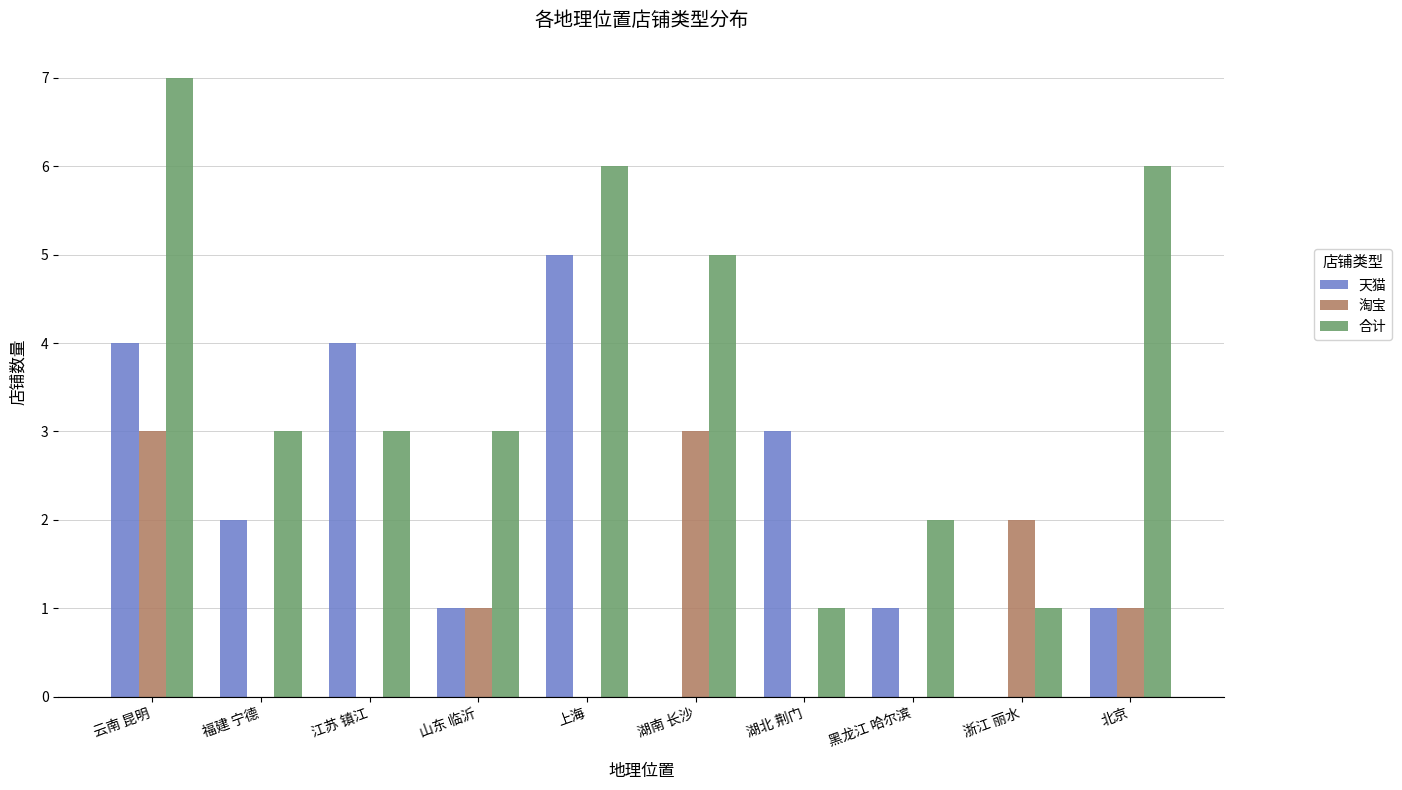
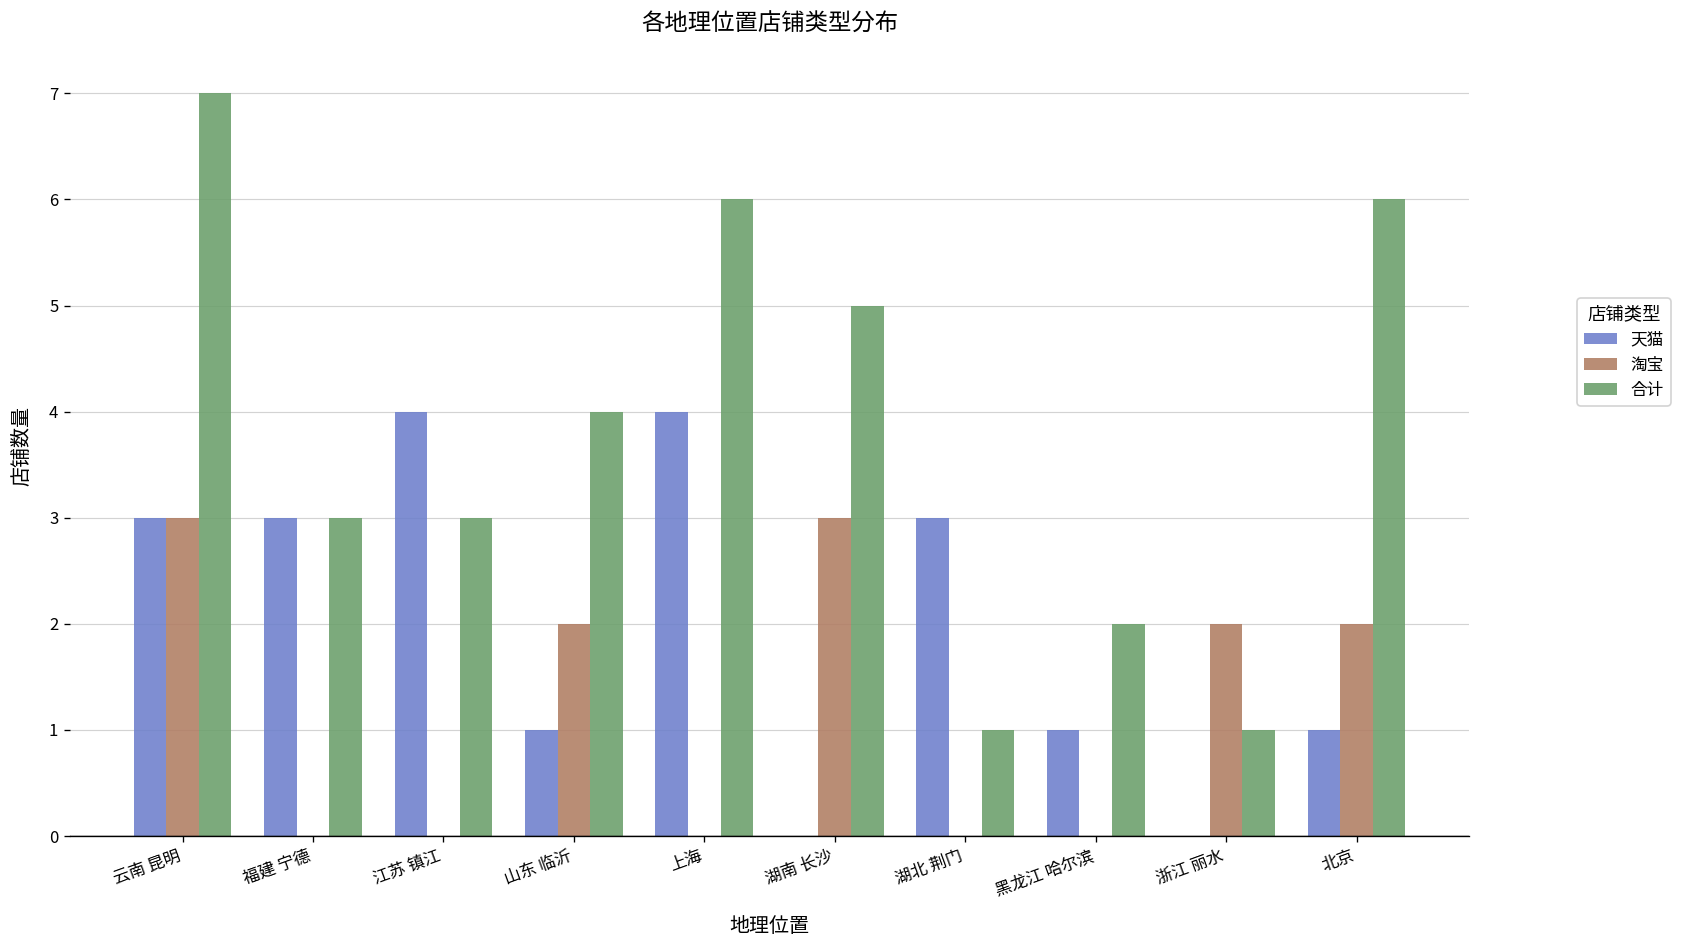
  {
    "天猫": {
-     "云南 昆明": 4,
-     "福建 宁德": 2,
+     "云南 昆明": 3,
+     "福建 宁德": 3,
      "江苏 镇江": 4,
      "山东 临沂": 1,
-     "上海": 5,
+     "上海": 4,
      "湖南 长沙": 0,
      "湖北 荆门": 3,
      "黑龙江 哈尔滨": 1,
      "浙江 丽水": 0,
      "北京": 1
    },
    "淘宝": {
      "云南 昆明": 3,
      "福建 宁德": 0,
      "江苏 镇江": 0,
-     "山东 临沂": 1,
+     "山东 临沂": 2,
      "上海": 0,
      "湖南 长沙": 3,
      "湖北 荆门": 0,
      "黑龙江 哈尔滨": 0,
      "浙江 丽水": 2,
-     "北京": 1
+     "北京": 2
    },
    "合计": {
      "云南 昆明": 7,
      "福建 宁德": 3,
      "江苏 镇江": 3,
-     "山东 临沂": 3,
+     "山东 临沂": 4,
      "上海": 6,
      "湖南 长沙": 5,
      "湖北 荆门": 1,
      "黑龙江 哈尔滨": 2,
      "浙江 丽水": 1,
      "北京": 6
    }
  }
